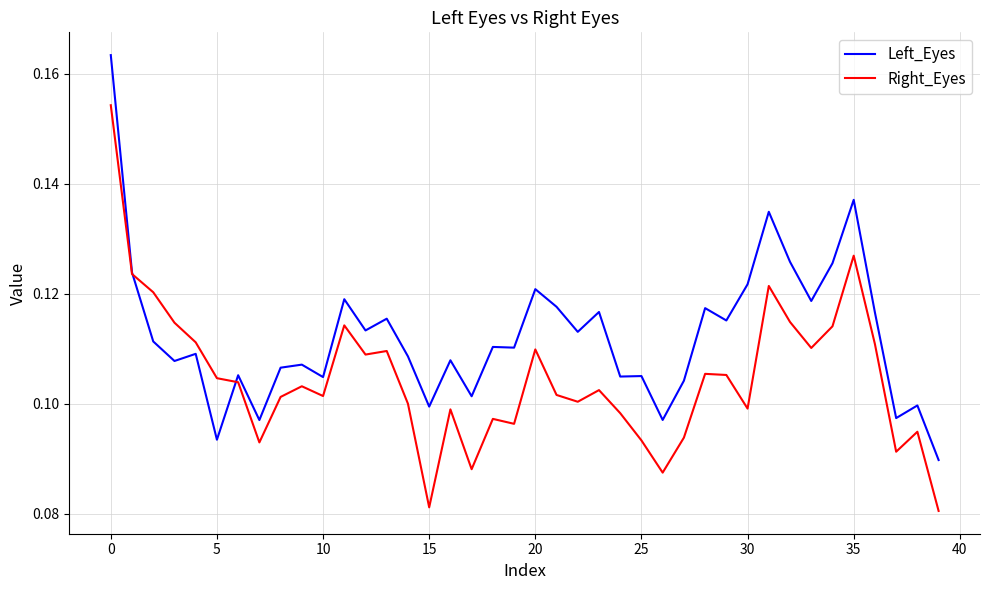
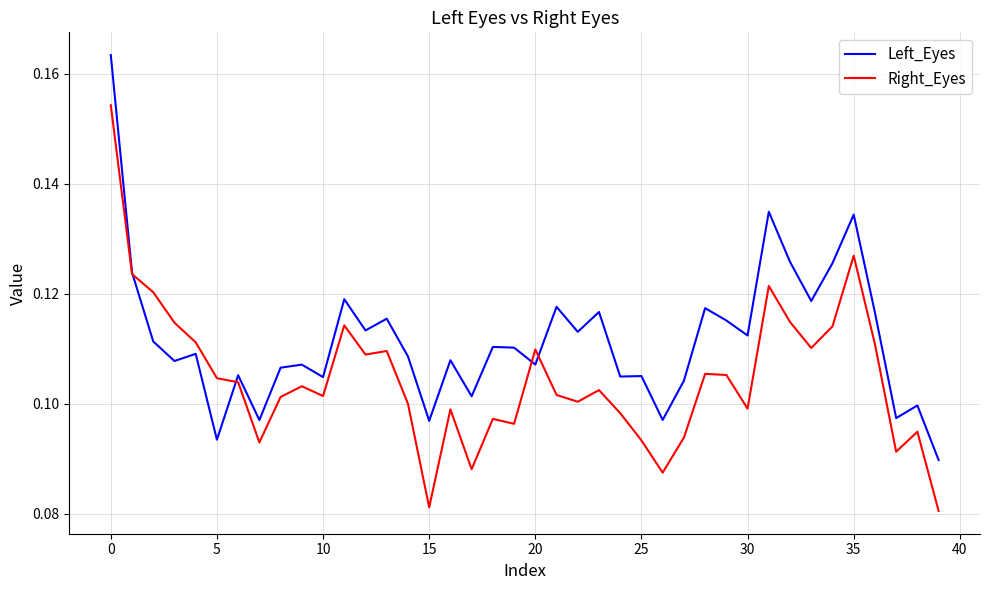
  {
    "Left_Eyes": {
      "0": 0.163,
      "5": 0.093,
      "10": 0.105,
-     "15": 0.100,
-     "20": 0.121,
+     "15": 0.097,
+     "20": 0.107,
      "25": 0.105,
-     "30": 0.122,
-     "35": 0.137
+     "30": 0.112,
+     "35": 0.134
    },
    "Right_Eyes": {
      "0": 0.154,
      "5": 0.105,
      "10": 0.101,
      "15": 0.081,
      "20": 0.110,
      "25": 0.093,
      "30": 0.099,
      "35": 0.127
    }
  }
